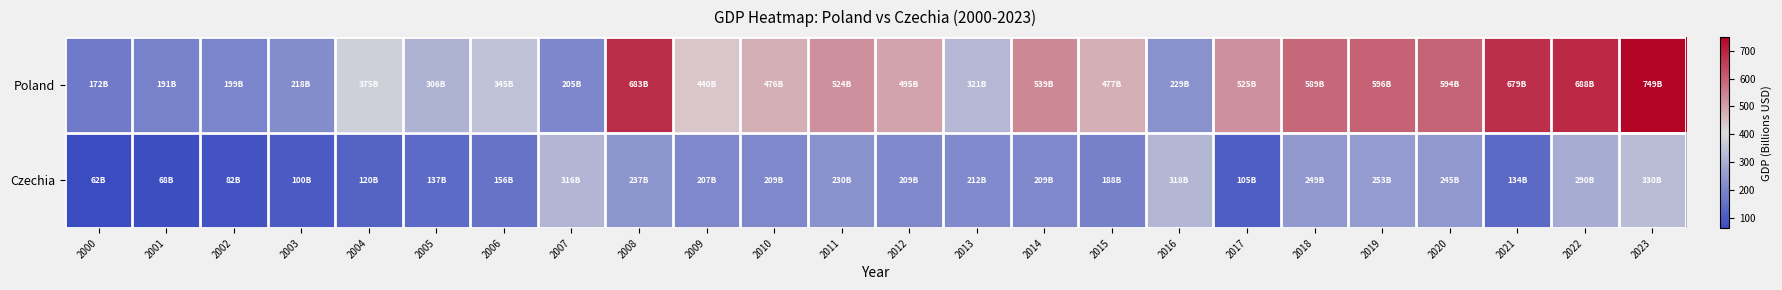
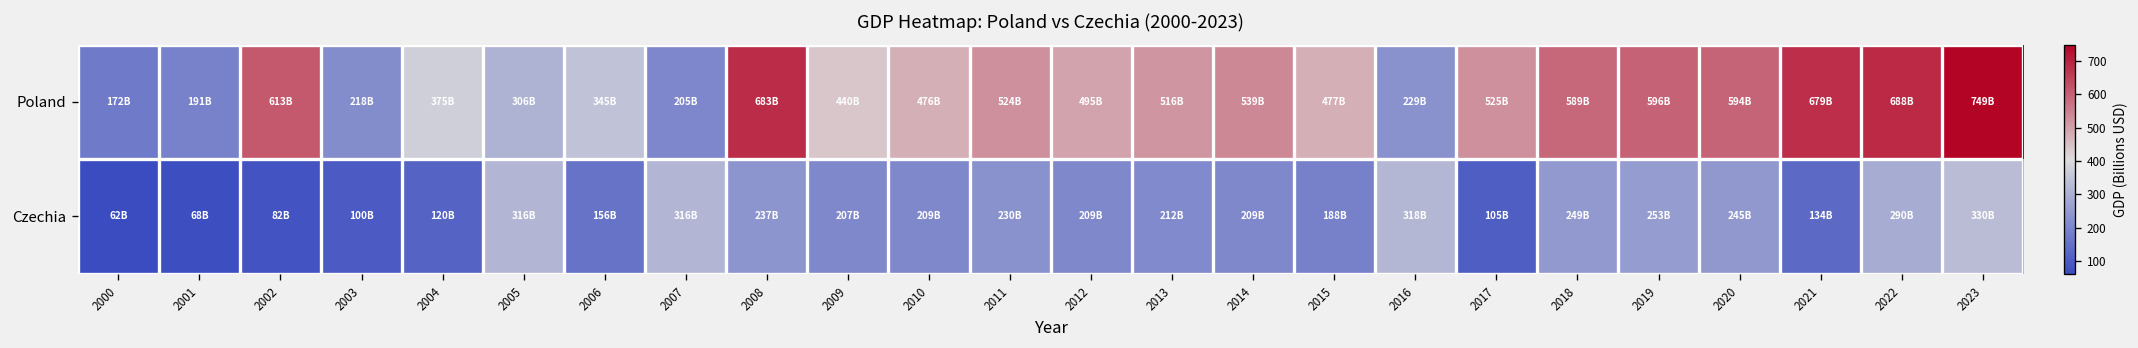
  {
    "Poland": {
      "2000": "172B",
      "2001": "191B",
-     "2002": "199B",
+     "2002": "613B",
      "2003": "218B",
      "2004": "375B",
      "2005": "306B",
      "2006": "345B",
      "2007": "205B",
      "2008": "683B",
      "2009": "440B",
      "2010": "476B",
      "2011": "524B",
      "2012": "495B",
-     "2013": "321B",
+     "2013": "516B",
      "2014": "539B",
      "2015": "477B",
      "2016": "229B",
      "2017": "525B",
      "2018": "589B",
      "2019": "596B",
      "2020": "594B",
      "2021": "679B",
      "2022": "688B",
      "2023": "749B"
    },
    "Czechia": {
      "2000": "62B",
      "2001": "68B",
      "2002": "82B",
      "2003": "100B",
      "2004": "120B",
-     "2005": "137B",
+     "2005": "316B",
      "2006": "156B",
      "2007": "316B",
      "2008": "237B",
      "2009": "207B",
      "2010": "209B",
      "2011": "230B",
      "2012": "209B",
      "2013": "212B",
      "2014": "209B",
      "2015": "188B",
      "2016": "318B",
      "2017": "105B",
      "2018": "249B",
      "2019": "253B",
      "2020": "245B",
      "2021": "134B",
      "2022": "290B",
      "2023": "330B"
    }
  }
